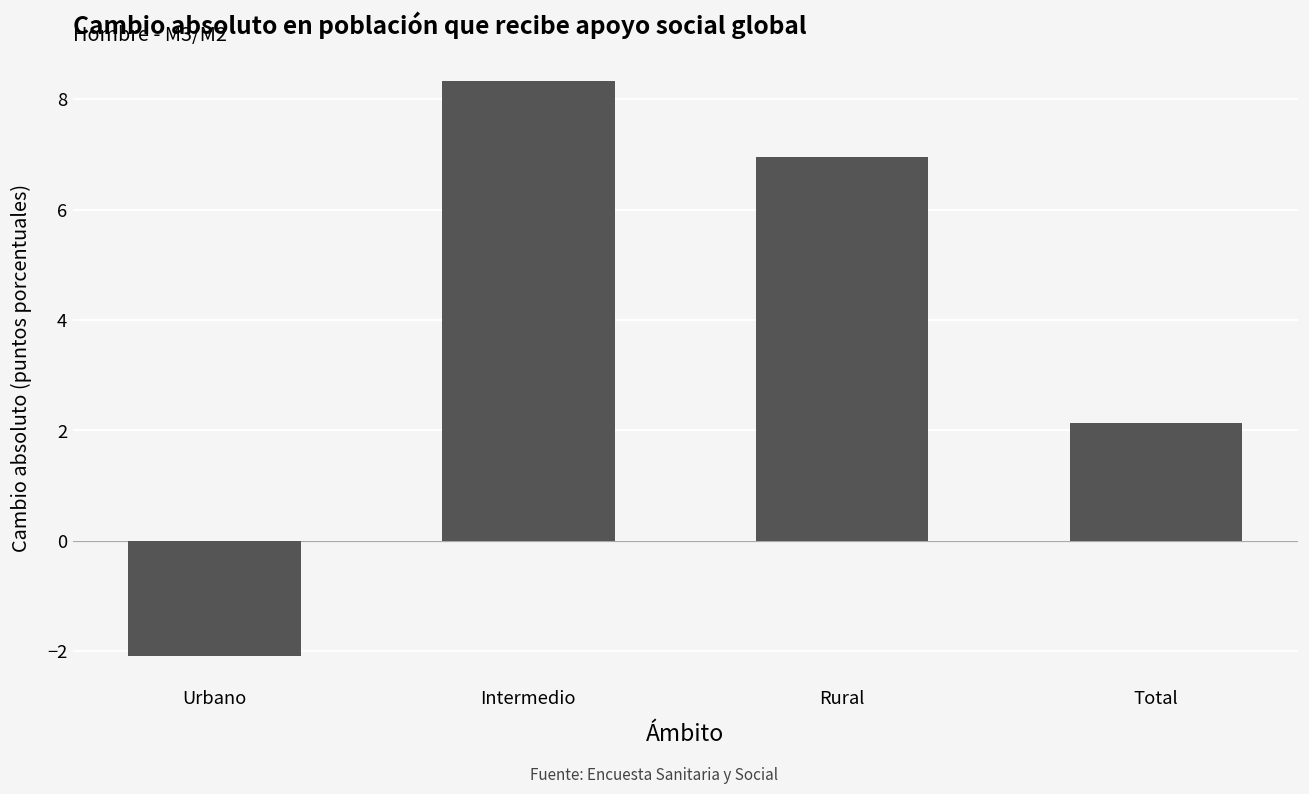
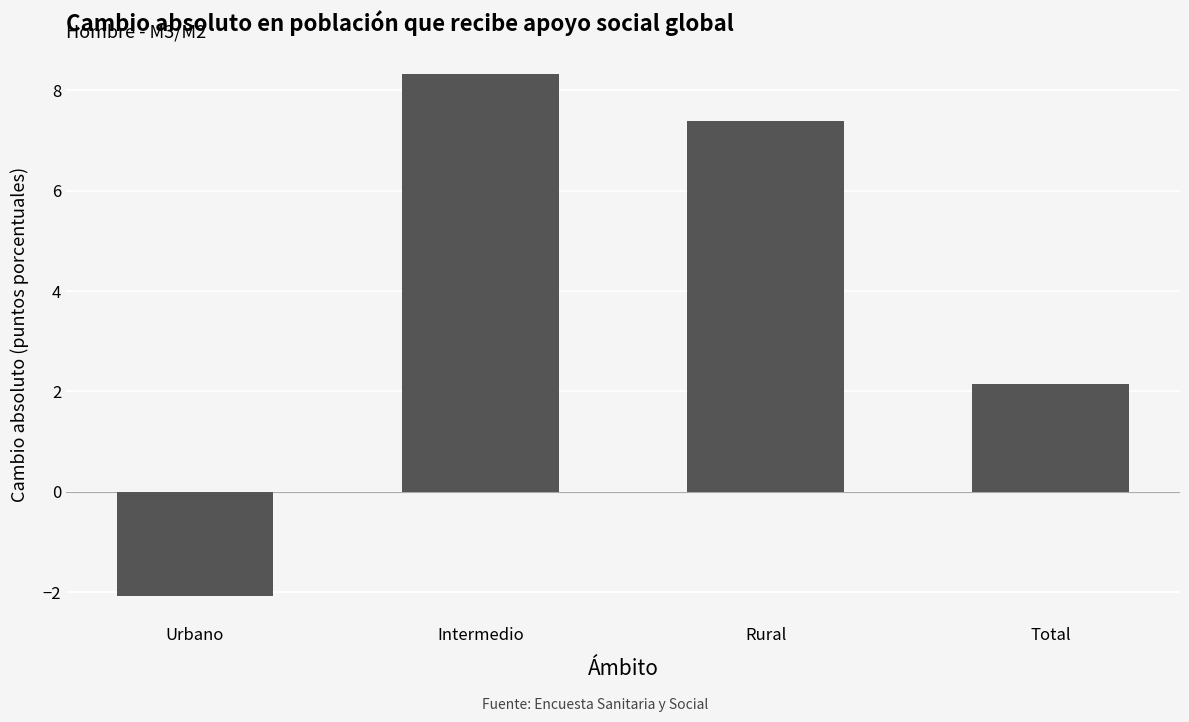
  {
    "Urbano": -2.1,
    "Intermedio": 8.3,
-   "Rural": 7.0,
+   "Rural": 7.4,
    "Total": 2.1
  }
